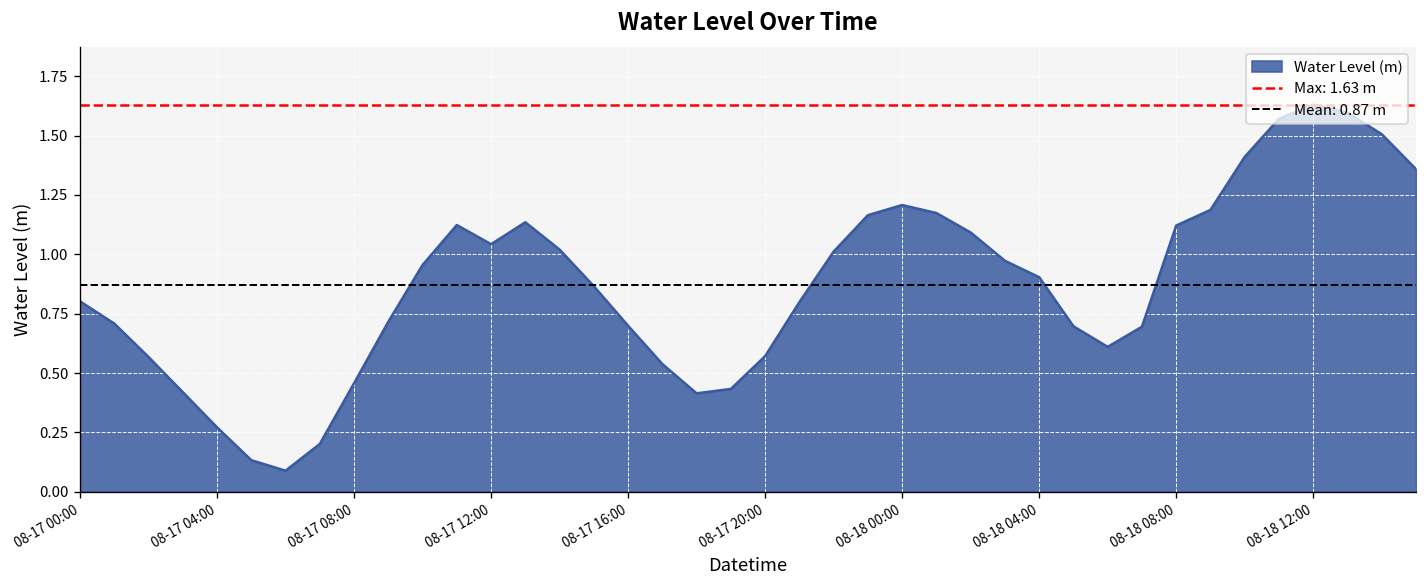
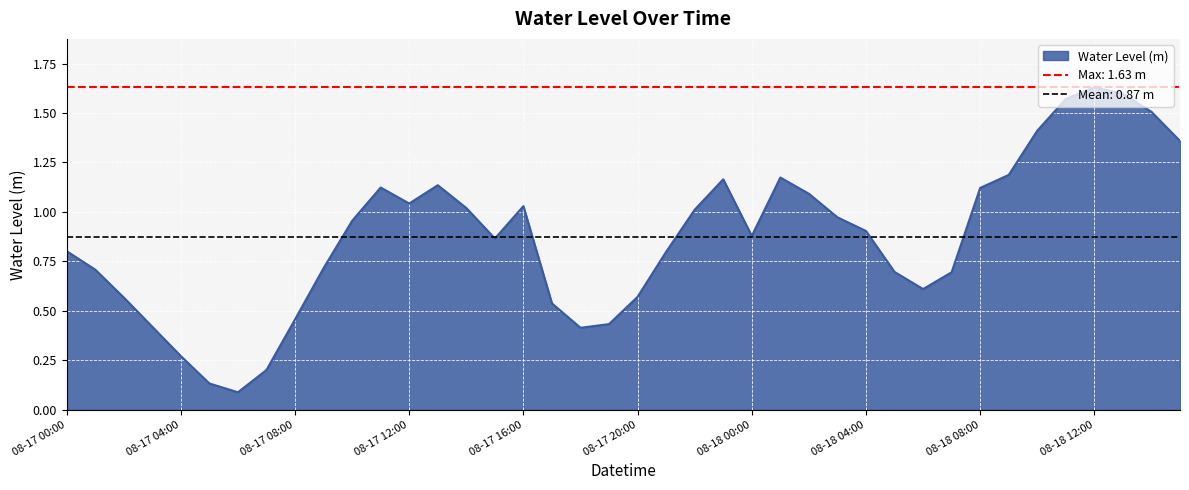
  {
    "08-17 00:00": 0.80,
    "08-17 04:00": 0.27,
    "08-17 08:00": 0.46,
    "08-17 12:00": 1.04,
-   "08-17 16:00": 0.70,
+   "08-17 16:00": 1.03,
    "08-17 20:00": 0.57,
-   "08-18 00:00": 1.21,
+   "08-18 00:00": 0.88,
    "08-18 04:00": 0.90,
    "08-18 08:00": 1.12
  }
